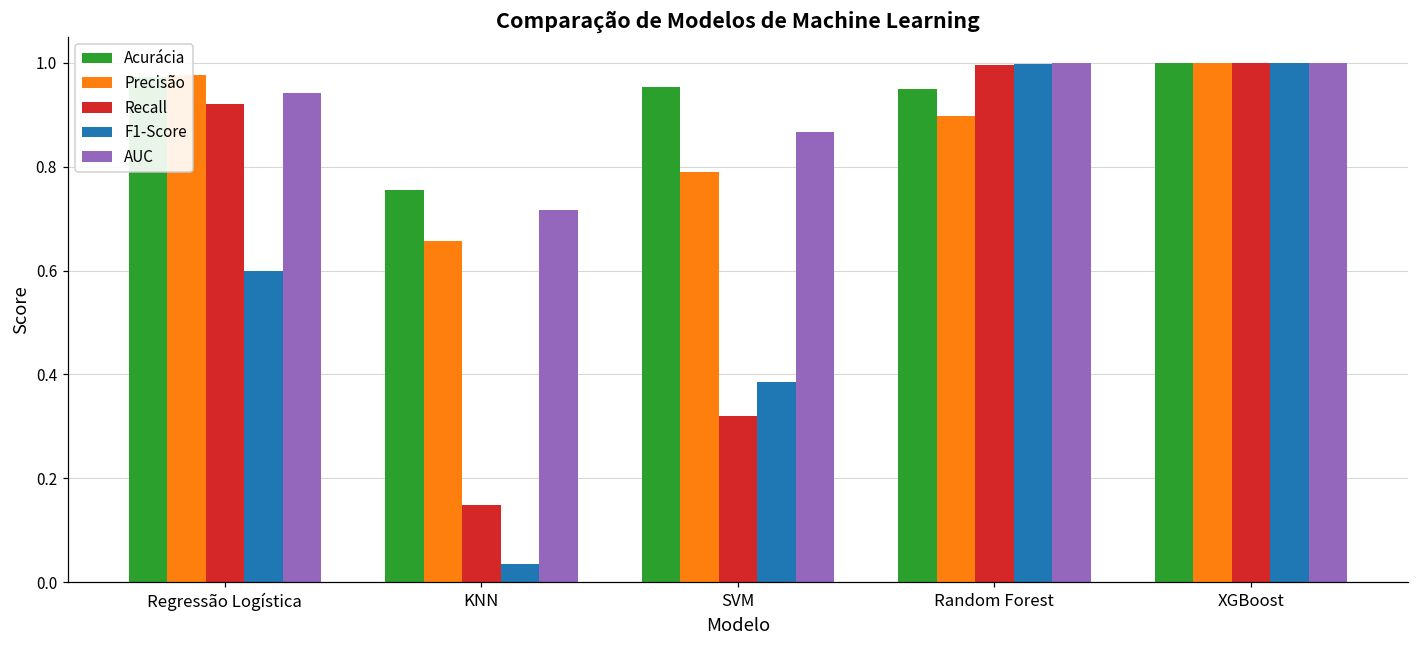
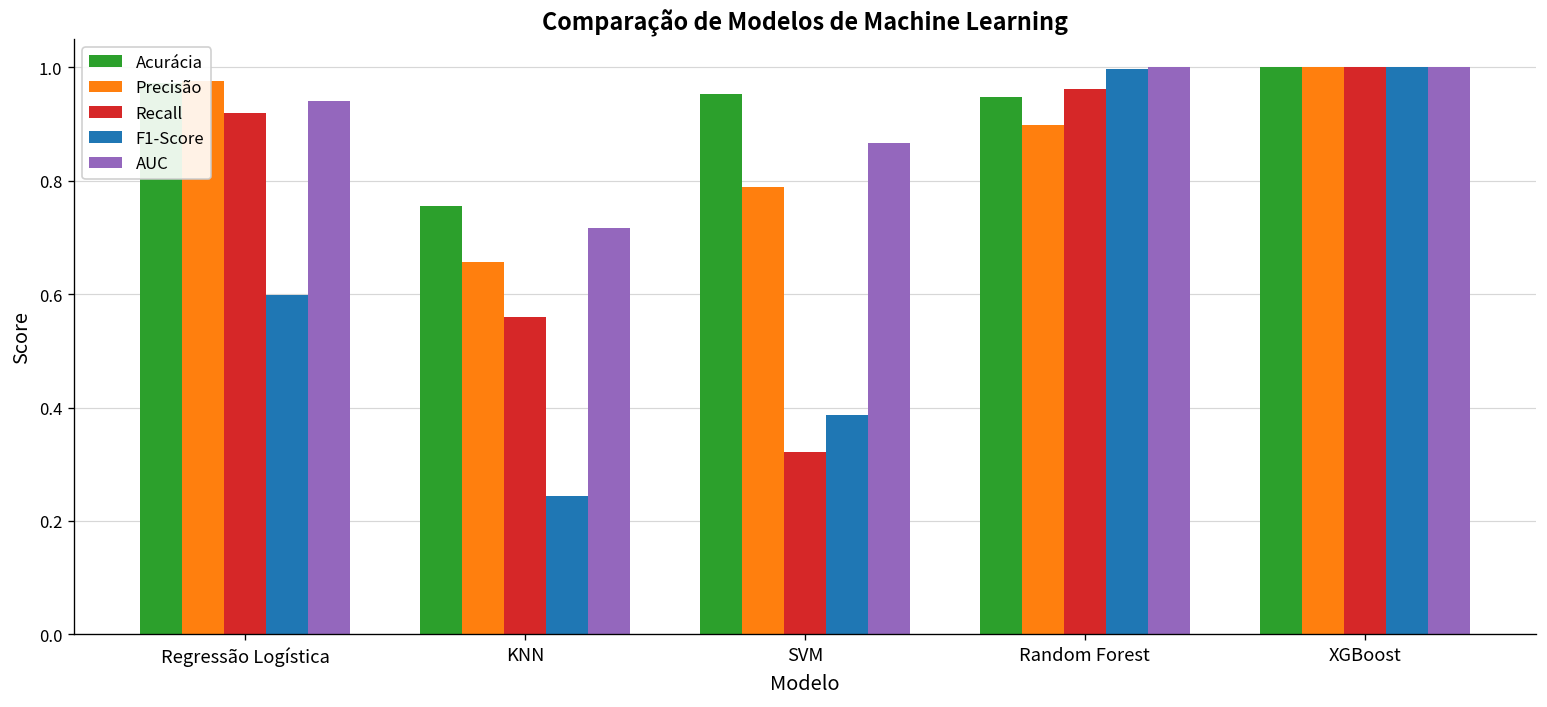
  {
    "Acurácia": {
      "KNN": 0.76,
      "SVM": 0.95,
      "Random Forest": 0.95,
      "XGBoost": 1.00
    },
    "Precisão": {
      "KNN": 0.66,
      "SVM": 0.79,
      "Random Forest": 0.90,
      "XGBoost": 1.00
    },
    "Recall": {
      "Regressão Logística": 0.92,
-     "KNN": 0.15,
+     "KNN": 0.56,
      "SVM": 0.32,
-     "Random Forest": 0.99,
+     "Random Forest": 0.96,
      "XGBoost": 1.00
    },
    "F1-Score": {
      "Regressão Logística": 0.60,
-     "KNN": 0.03,
+     "KNN": 0.24,
      "SVM": 0.39,
      "Random Forest": 1.00,
      "XGBoost": 1.00
    },
    "AUC": {
      "Regressão Logística": 0.94,
      "KNN": 0.72,
      "SVM": 0.87,
      "Random Forest": 1.00,
      "XGBoost": 1.00
    }
  }
